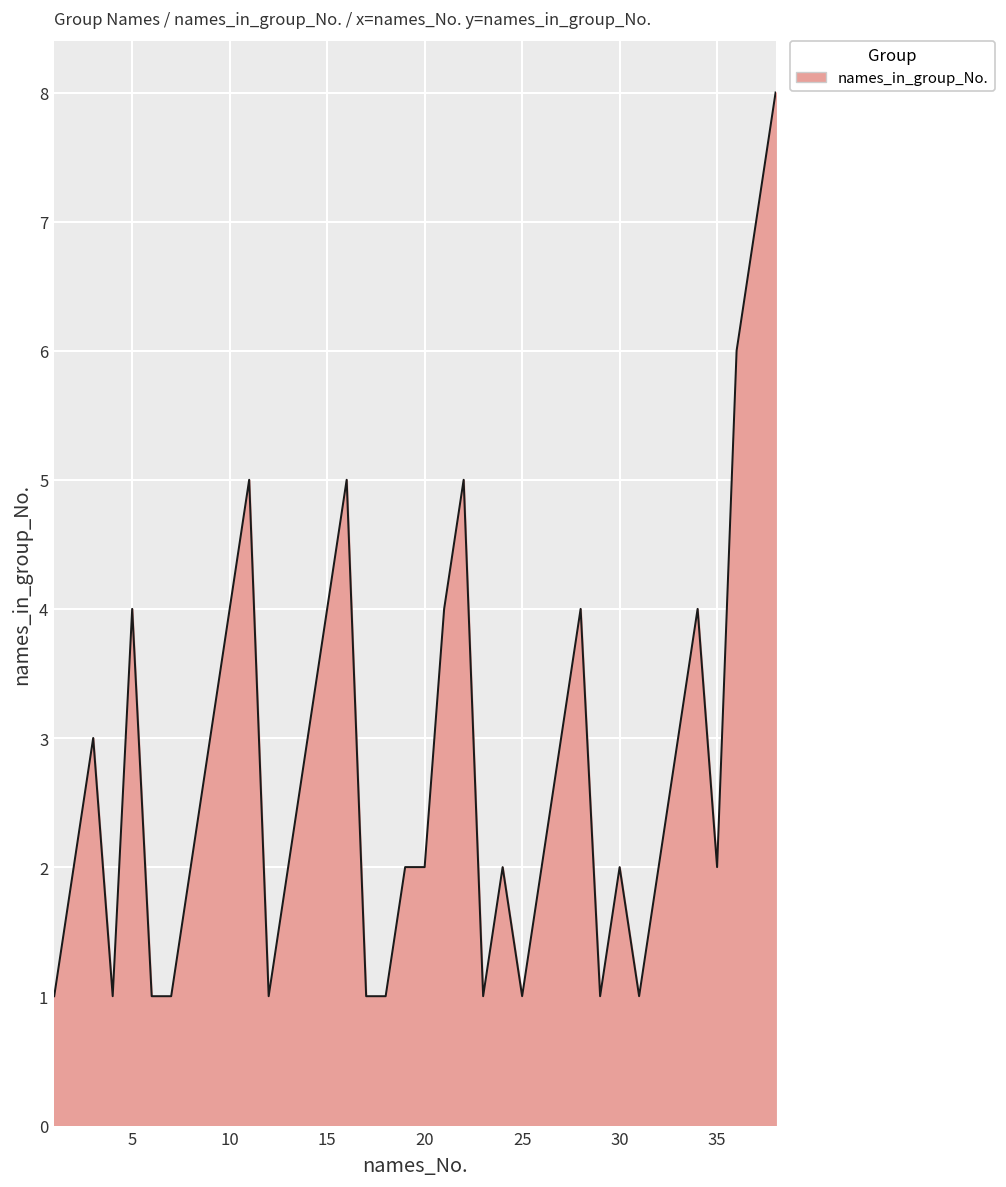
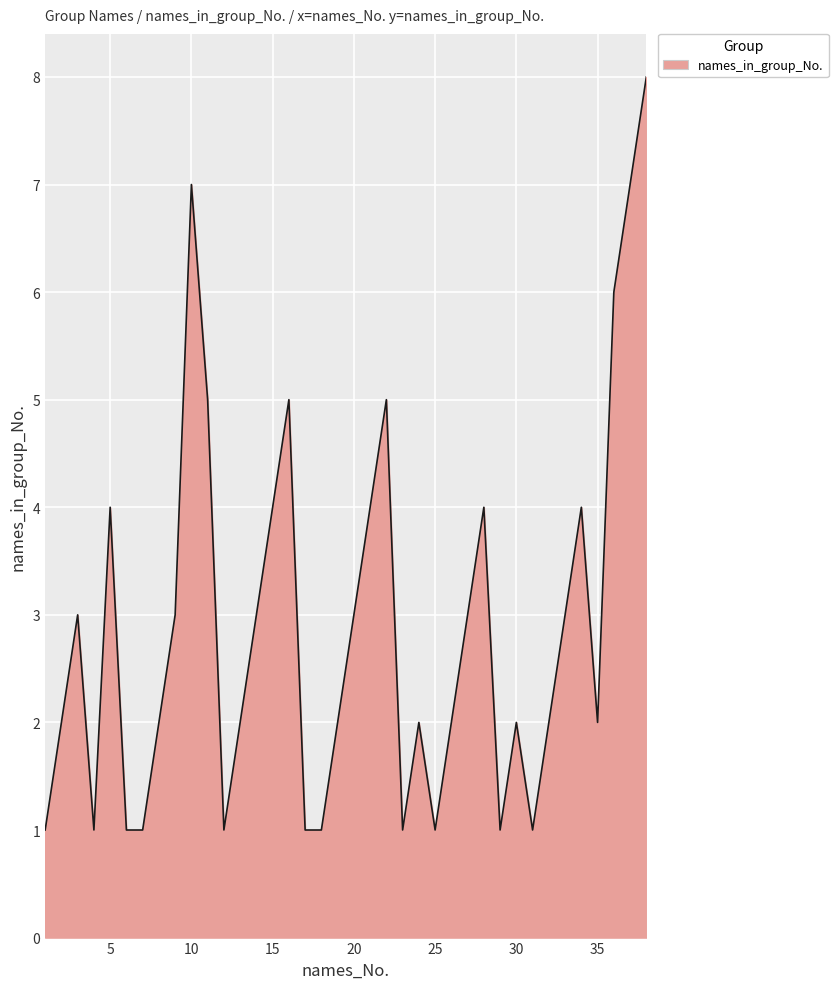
  {
    "5": 4,
-   "10": 4,
+   "10": 7,
    "15": 4,
-   "20": 2,
+   "20": 3,
    "25": 1,
    "30": 2,
    "35": 2
  }
